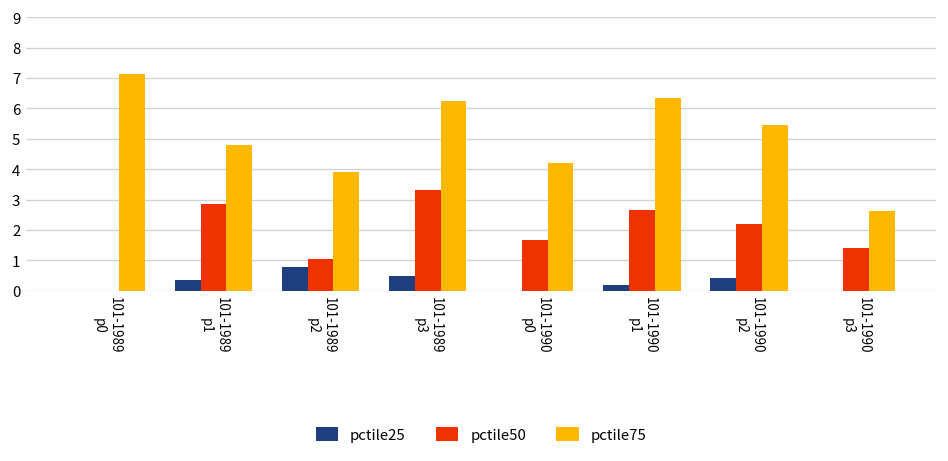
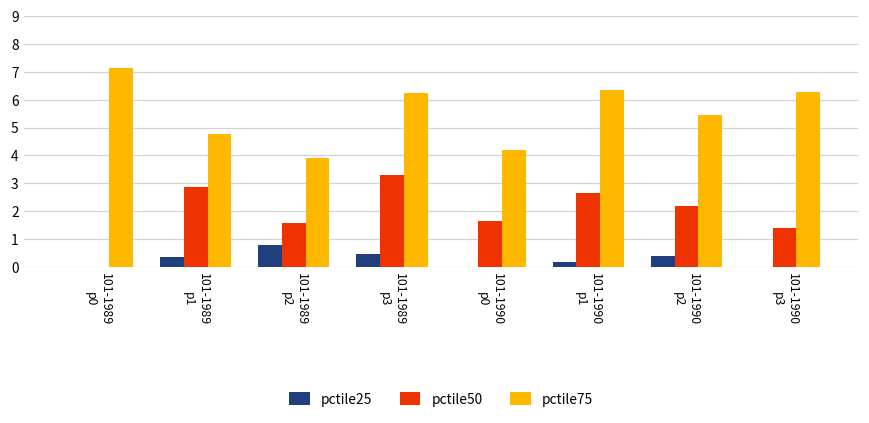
  {
    "pctile25": {
      "101-1989 p0": 0.0,
      "101-1989 p1": 0.3,
      "101-1989 p2": 0.8,
      "101-1989 p3": 0.5,
      "101-1990 p0": 0.0,
      "101-1990 p1": 0.2,
      "101-1990 p2": 0.4,
      "101-1990 p3": 0.0
    },
    "pctile50": {
      "101-1989 p0": 0.0,
      "101-1989 p1": 2.9,
-     "101-1989 p2": 1.1,
+     "101-1989 p2": 1.6,
      "101-1989 p3": 3.3,
      "101-1990 p0": 1.7,
      "101-1990 p1": 2.7,
      "101-1990 p2": 2.2,
      "101-1990 p3": 1.4
    },
    "pctile75": {
      "101-1989 p0": 7.1,
      "101-1989 p1": 4.8,
      "101-1989 p2": 3.9,
      "101-1989 p3": 6.3,
      "101-1990 p0": 4.2,
      "101-1990 p1": 6.3,
      "101-1990 p2": 5.5,
-     "101-1990 p3": 2.6
+     "101-1990 p3": 6.3
    }
  }
